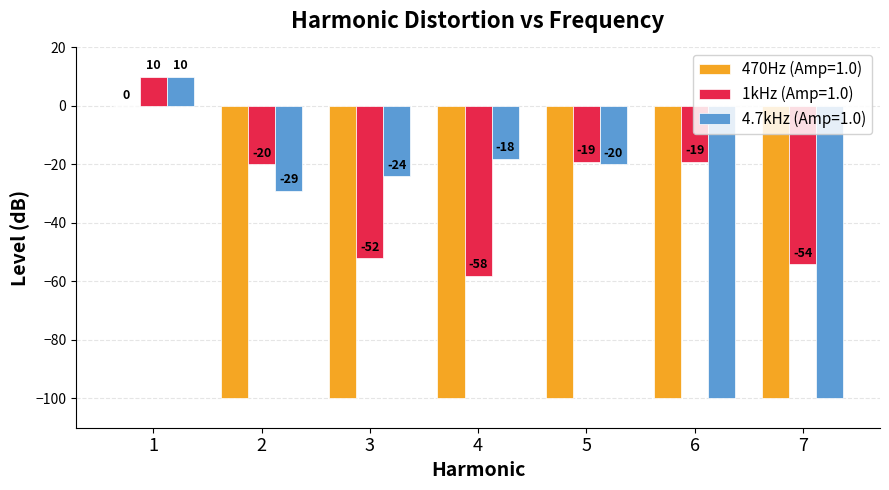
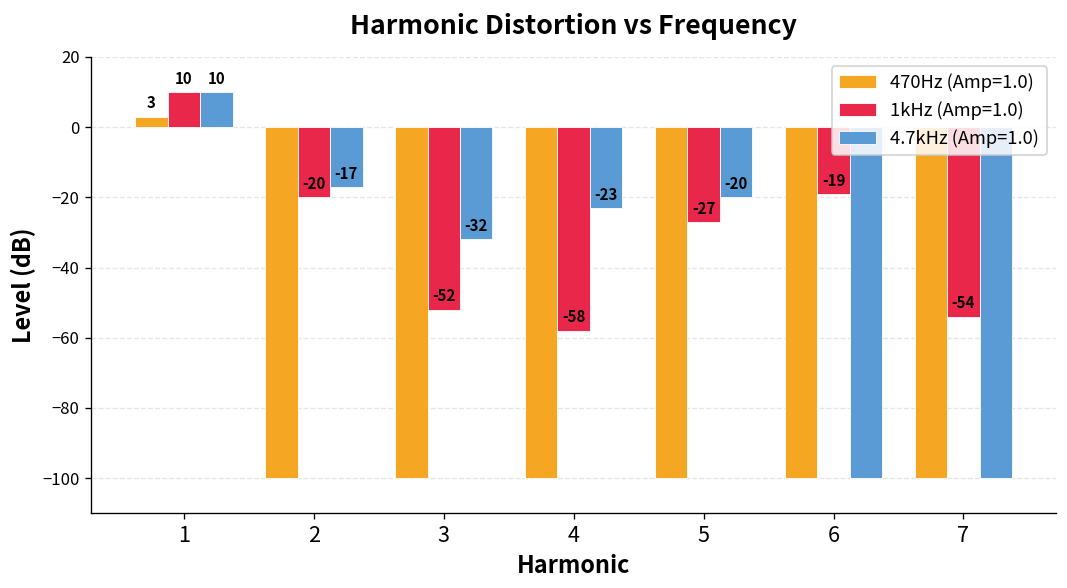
  {
    "470Hz (Amp=1.0)": {
-     "1": 0
+     "1": 3
    },
    "1kHz (Amp=1.0)": {
      "1": 10,
      "2": -20,
      "3": -52,
      "4": -58,
-     "5": -19,
+     "5": -27,
      "6": -19,
      "7": -54
    },
    "4.7kHz (Amp=1.0)": {
      "1": 10,
-     "2": -29,
-     "3": -24,
-     "4": -18,
+     "2": -17,
+     "3": -32,
+     "4": -23,
      "5": -20
    }
  }
